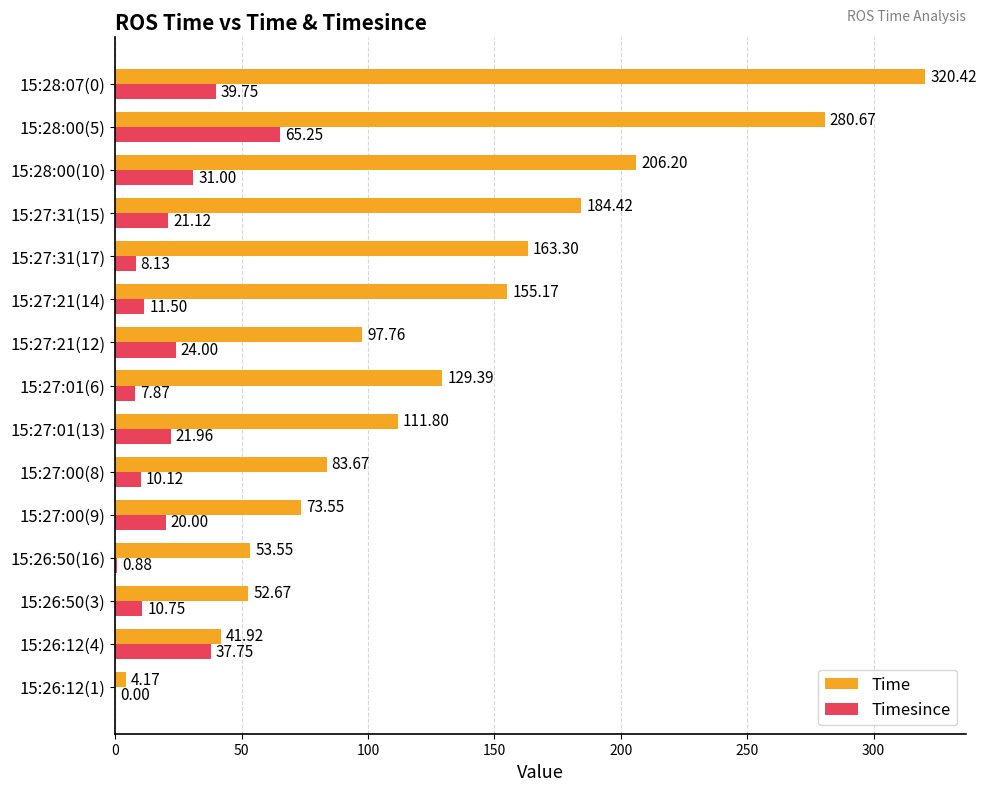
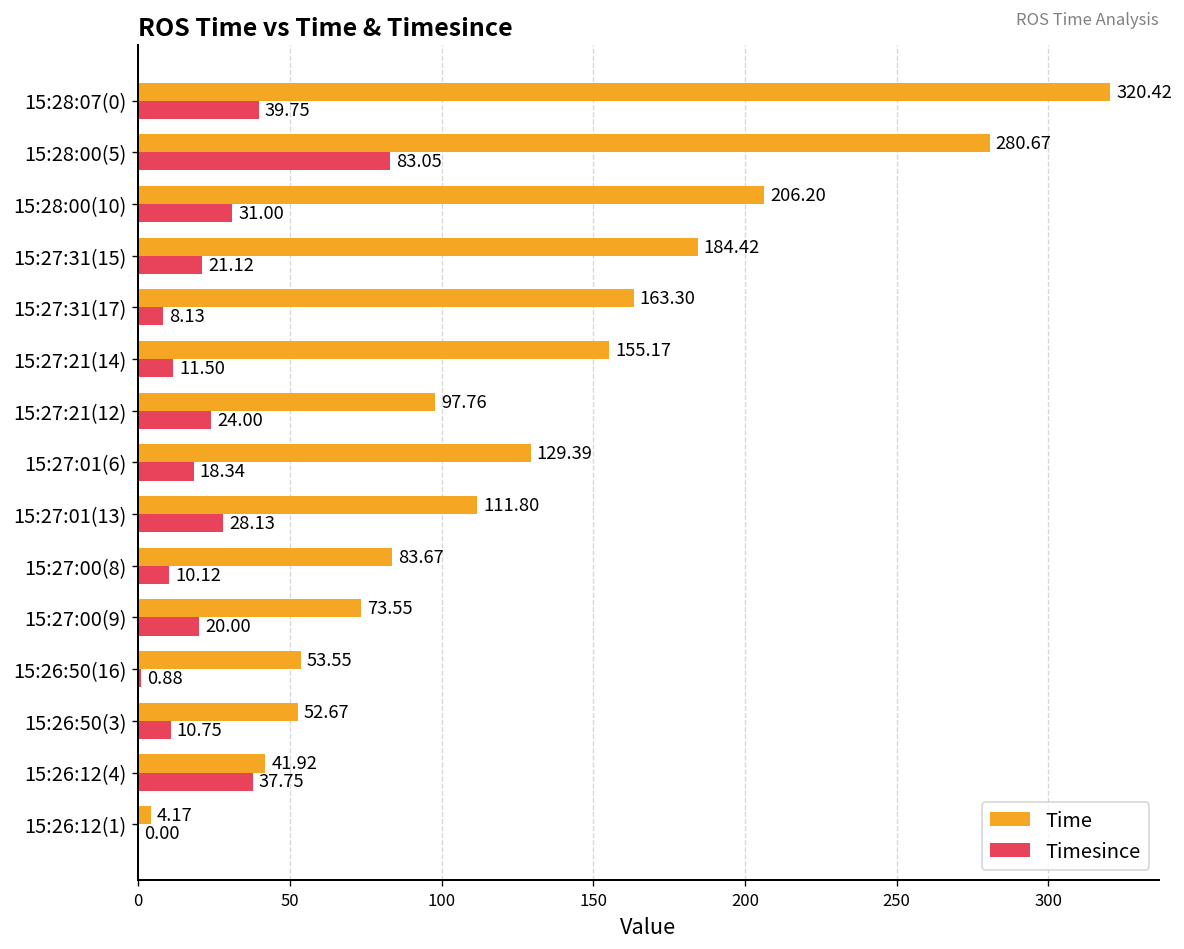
  {
    "Time": {
      "15:28:07(0)": 320.42,
      "15:28:00(5)": 280.67,
      "15:28:00(10)": 206.20,
      "15:27:31(15)": 184.42,
      "15:27:31(17)": 163.30,
      "15:27:21(14)": 155.17,
      "15:27:21(12)": 97.76,
      "15:27:01(6)": 129.39,
      "15:27:01(13)": 111.80,
      "15:27:00(8)": 83.67,
      "15:27:00(9)": 73.55,
      "15:26:50(16)": 53.55,
      "15:26:50(3)": 52.67,
      "15:26:12(4)": 41.92,
      "15:26:12(1)": 4.17
    },
    "Timesince": {
      "15:28:07(0)": 39.75,
-     "15:28:00(5)": 65.25,
+     "15:28:00(5)": 83.05,
      "15:28:00(10)": 31.00,
      "15:27:31(15)": 21.12,
      "15:27:31(17)": 8.13,
      "15:27:21(14)": 11.50,
      "15:27:21(12)": 24.00,
-     "15:27:01(6)": 7.87,
-     "15:27:01(13)": 21.96,
+     "15:27:01(6)": 18.34,
+     "15:27:01(13)": 28.13,
      "15:27:00(8)": 10.12,
      "15:27:00(9)": 20.00,
      "15:26:50(16)": 0.88,
      "15:26:50(3)": 10.75,
      "15:26:12(4)": 37.75,
      "15:26:12(1)": 0.00
    }
  }
